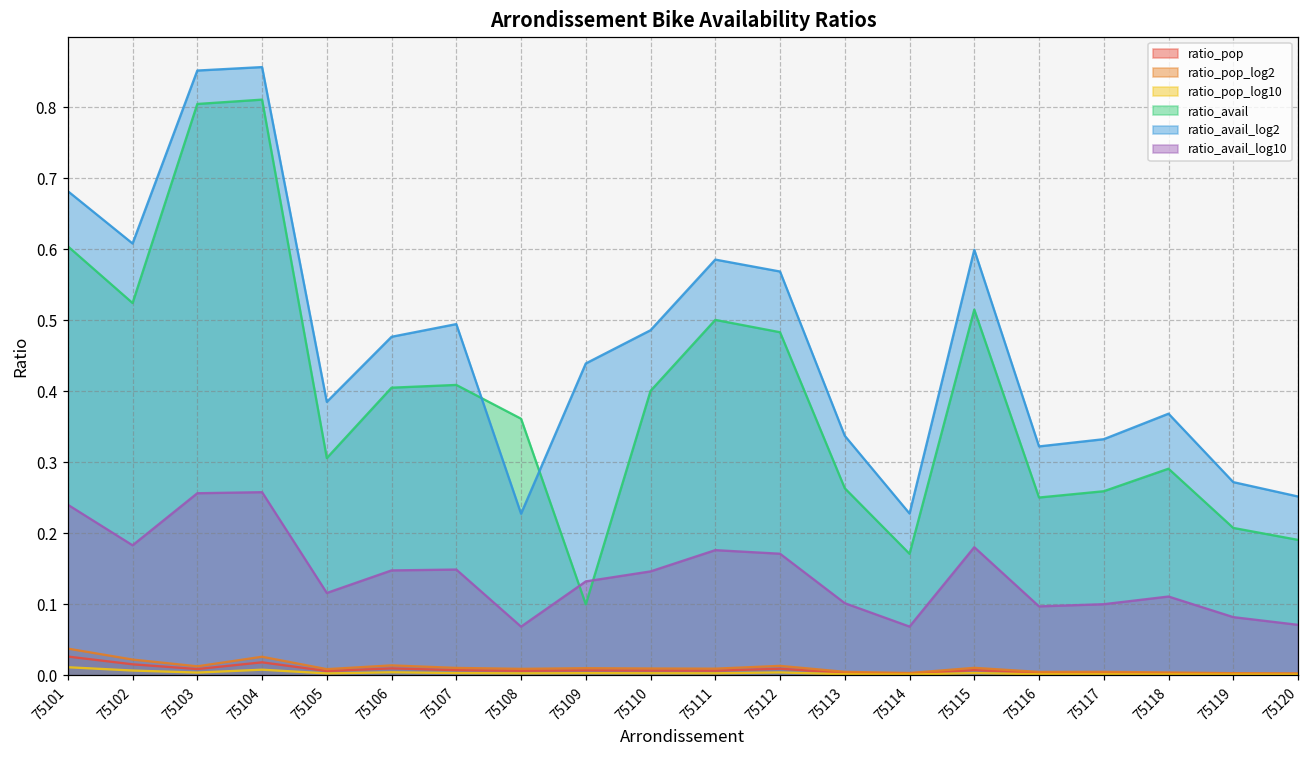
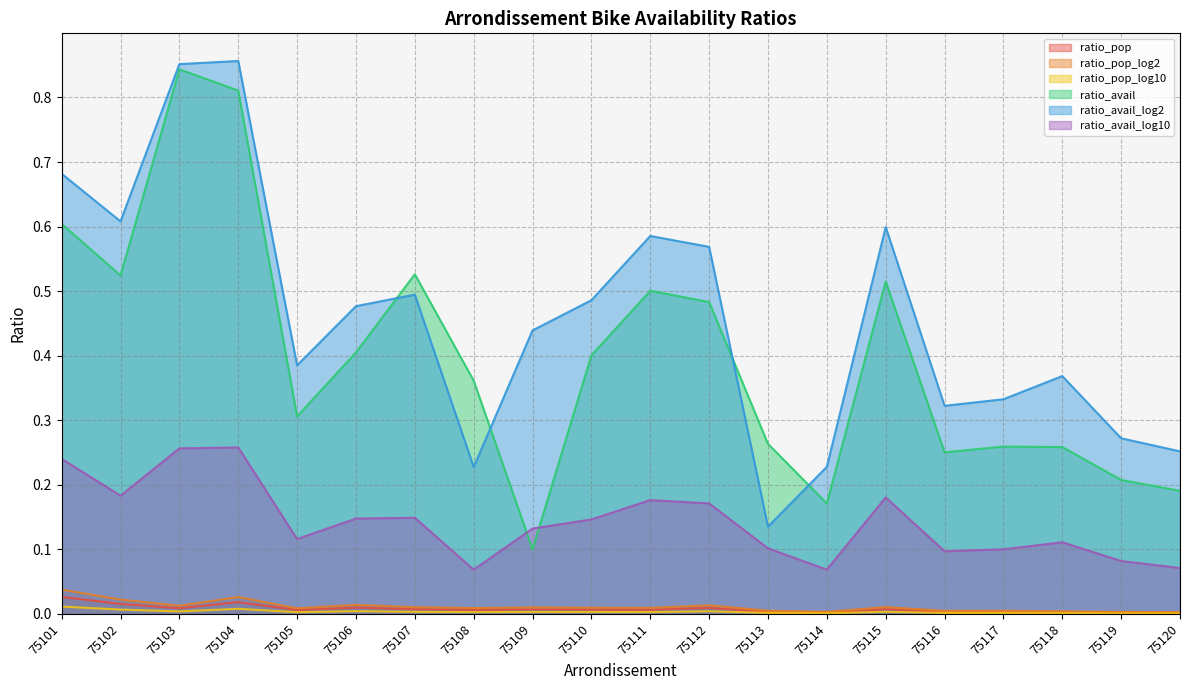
  {
    "ratio_avail": {
      "75101": 0.60,
      "75102": 0.52,
-     "75103": 0.80,
+     "75103": 0.84,
      "75104": 0.81,
      "75105": 0.31,
      "75106": 0.41,
-     "75107": 0.41,
+     "75107": 0.53,
      "75108": 0.36,
      "75109": 0.10,
      "75110": 0.40,
      "75111": 0.50,
      "75112": 0.48,
      "75113": 0.26,
      "75114": 0.17,
      "75115": 0.51,
      "75116": 0.25,
      "75117": 0.26,
-     "75118": 0.29,
+     "75118": 0.26,
      "75119": 0.21,
      "75120": 0.19
    },
    "ratio_avail_log2": {
      "75101": 0.68,
      "75102": 0.61,
      "75103": 0.85,
      "75104": 0.86,
      "75105": 0.39,
      "75106": 0.48,
      "75107": 0.49,
      "75108": 0.23,
      "75109": 0.44,
      "75110": 0.49,
      "75111": 0.59,
      "75112": 0.57,
-     "75113": 0.34,
+     "75113": 0.14,
      "75114": 0.23,
      "75115": 0.60,
      "75116": 0.32,
      "75117": 0.33,
      "75118": 0.37,
      "75119": 0.27,
      "75120": 0.25
    },
    "ratio_avail_log10": {
      "75101": 0.24,
      "75102": 0.18,
      "75103": 0.26,
      "75104": 0.26,
      "75105": 0.12,
      "75106": 0.15,
      "75107": 0.15,
      "75108": 0.07,
      "75109": 0.13,
      "75110": 0.15,
      "75111": 0.18,
      "75112": 0.17,
      "75113": 0.10,
      "75114": 0.07,
      "75115": 0.18,
      "75116": 0.10,
      "75117": 0.10,
      "75118": 0.11,
      "75119": 0.08,
      "75120": 0.07
    }
  }
